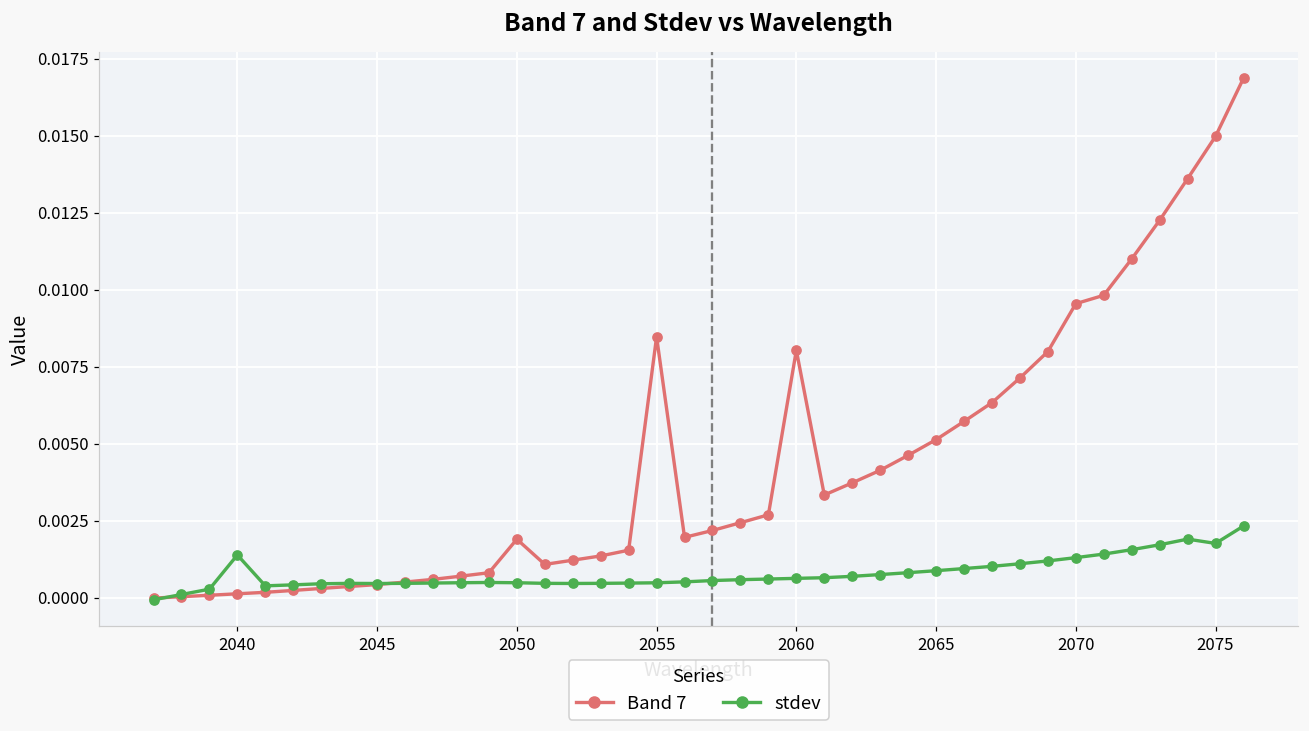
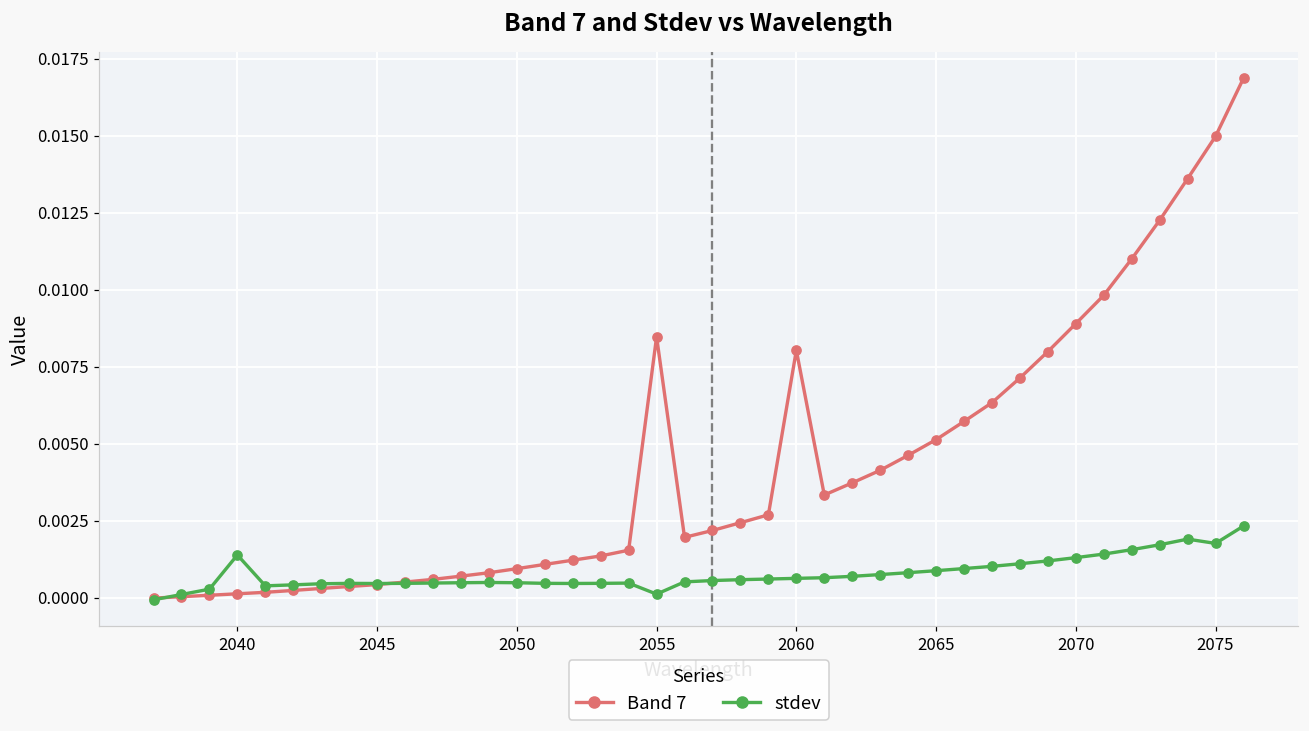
  {
    "Band 7": {
      "2040": 0.0001,
-     "2050": 0.0019,
+     "2050": 0.0009,
      "2055": 0.0085,
      "2060": 0.0080,
      "2065": 0.0051,
-     "2070": 0.0096,
+     "2070": 0.0089,
      "2075": 0.0150
    },
    "stdev": {
      "2040": 0.0014,
      "2050": 0.0005,
-     "2055": 0.0005,
+     "2055": 0.0001,
      "2060": 0.0006,
      "2065": 0.0009,
      "2070": 0.0013,
      "2075": 0.0018
    }
  }
